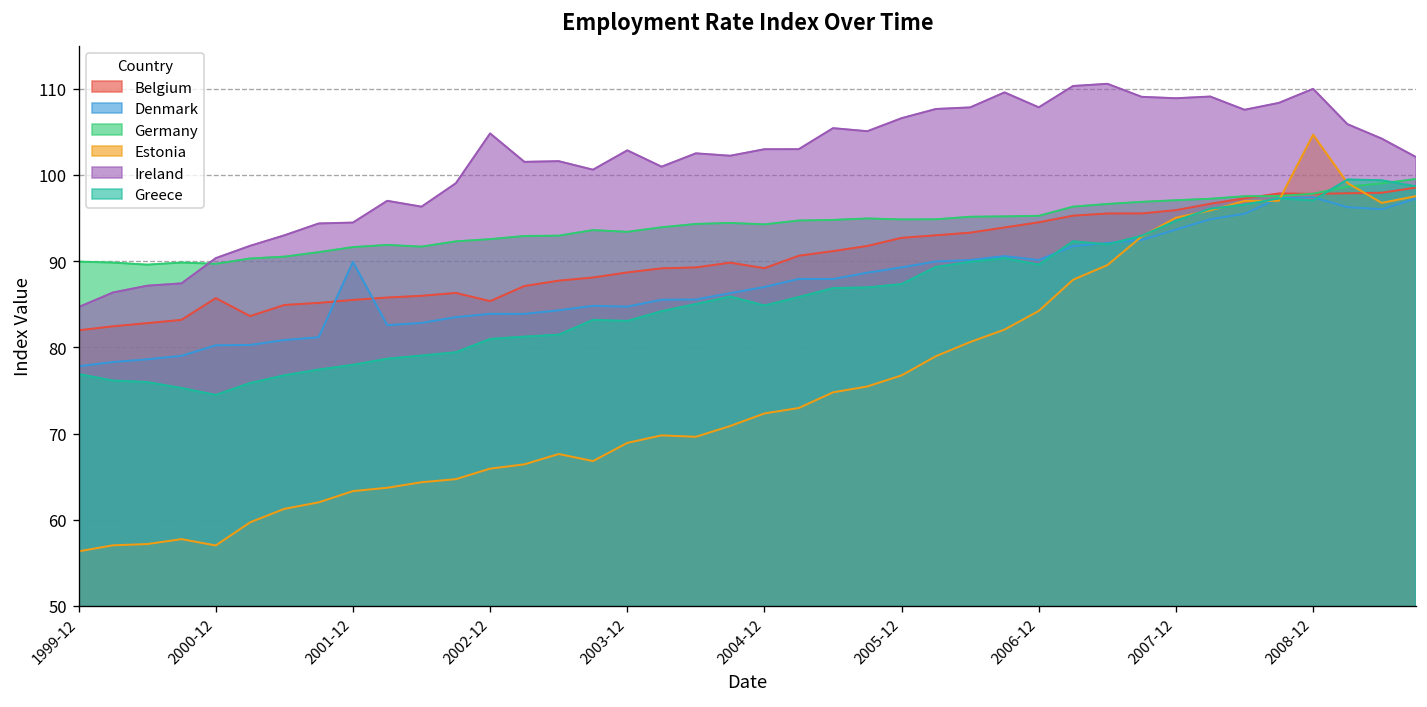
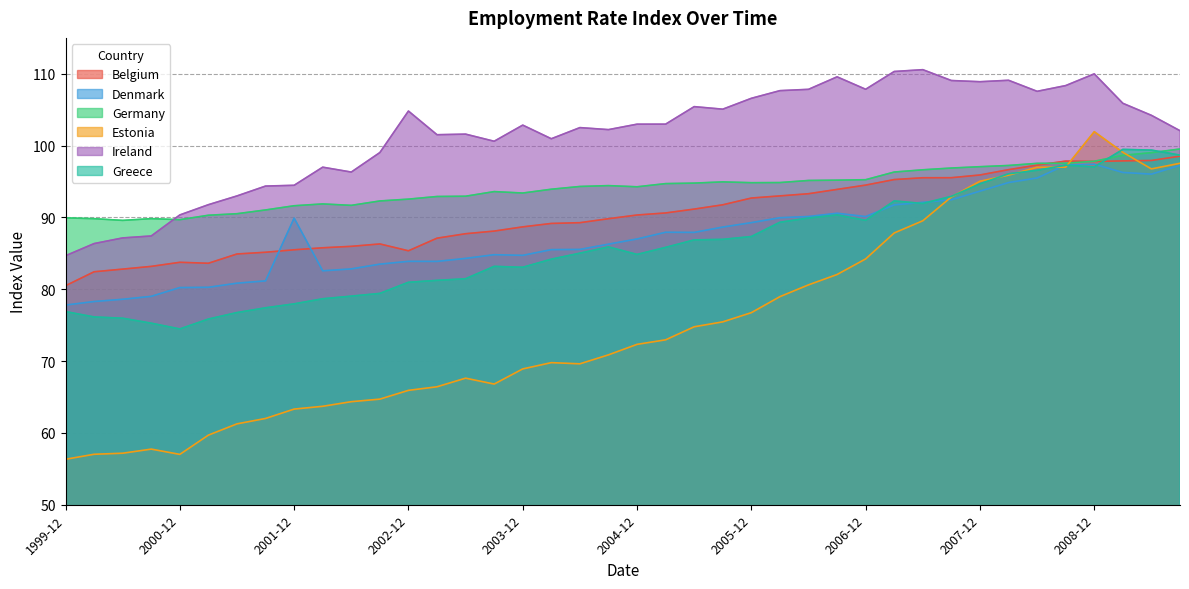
  {
    "Belgium": {
-     "1999-12": 82,
-     "2000-12": 86,
+     "1999-12": 80,
+     "2000-12": 84,
      "2001-12": 85,
      "2002-12": 85,
      "2003-12": 89,
-     "2004-12": 89,
+     "2004-12": 90,
      "2005-12": 93,
      "2006-12": 95,
      "2007-12": 96
    },
    "Denmark": {
      "1999-12": 78,
      "2000-12": 80,
      "2001-12": 90,
      "2002-12": 84,
      "2003-12": 85,
      "2004-12": 87,
      "2005-12": 89,
      "2006-12": 90,
      "2007-12": 94,
      "2008-12": 97
    },
    "Estonia": {
      "1999-12": 56,
      "2000-12": 57,
      "2001-12": 63,
      "2002-12": 66,
      "2003-12": 69,
      "2004-12": 72,
      "2005-12": 77,
      "2006-12": 84,
      "2007-12": 95,
-     "2008-12": 105
+     "2008-12": 102
    },
    "Ireland": {
      "1999-12": 85,
      "2000-12": 90,
      "2001-12": 94,
      "2002-12": 105,
      "2003-12": 103,
      "2004-12": 103,
      "2005-12": 107,
      "2006-12": 108,
      "2007-12": 109,
      "2008-12": 110
    }
  }
